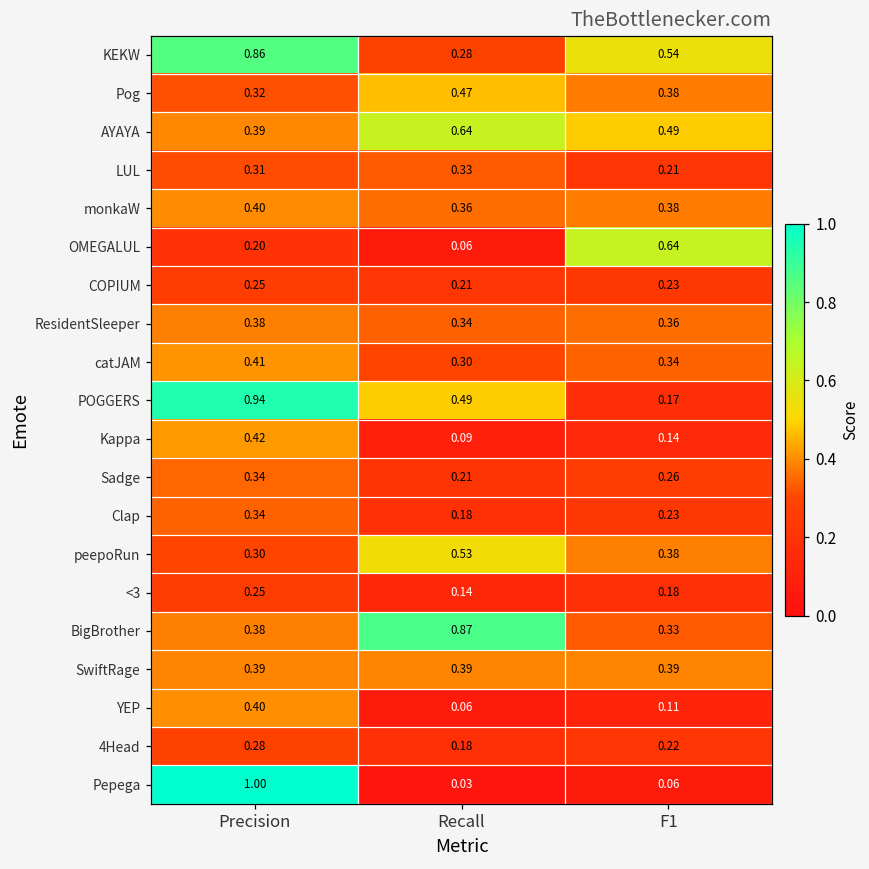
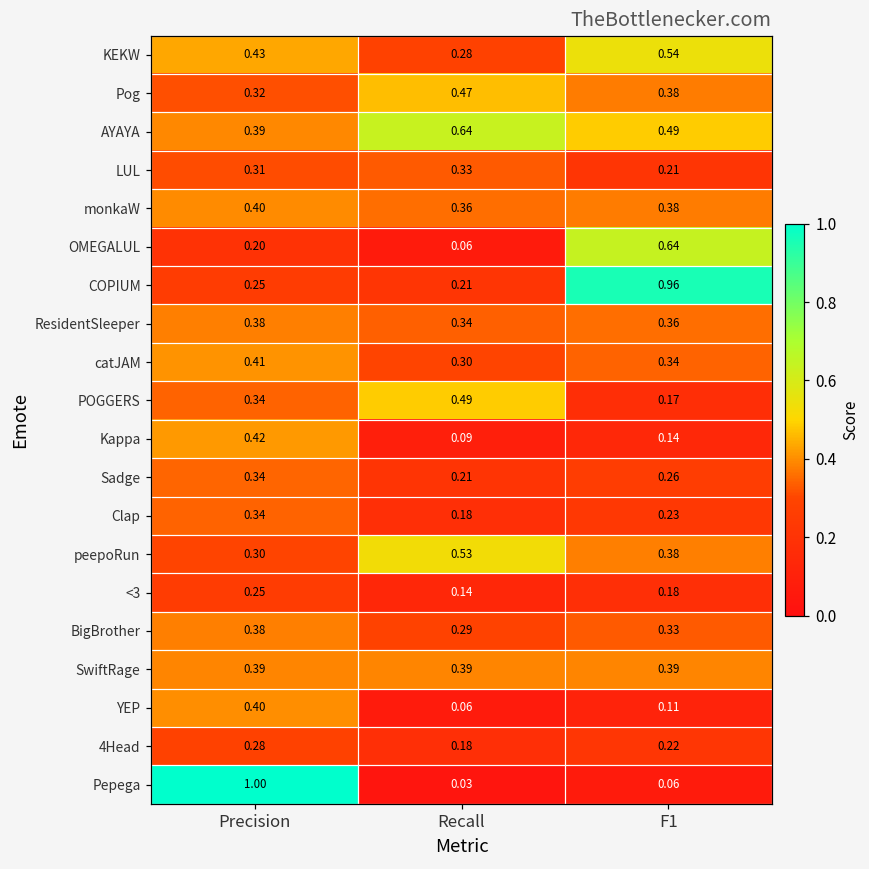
  {
    "KEKW": {
-     "Precision": 0.86,
+     "Precision": 0.43,
      "Recall": 0.28,
      "F1": 0.54
    },
    "Pog": {
      "Precision": 0.32,
      "Recall": 0.47,
      "F1": 0.38
    },
    "AYAYA": {
      "Precision": 0.39,
      "Recall": 0.64,
      "F1": 0.49
    },
    "LUL": {
      "Precision": 0.31,
      "Recall": 0.33,
      "F1": 0.21
    },
    "monkaW": {
      "Precision": 0.40,
      "Recall": 0.36,
      "F1": 0.38
    },
    "OMEGALUL": {
      "Precision": 0.20,
      "Recall": 0.06,
      "F1": 0.64
    },
    "COPIUM": {
      "Precision": 0.25,
      "Recall": 0.21,
-     "F1": 0.23
+     "F1": 0.96
    },
    "ResidentSleeper": {
      "Precision": 0.38,
      "Recall": 0.34,
      "F1": 0.36
    },
    "catJAM": {
      "Precision": 0.41,
      "Recall": 0.30,
      "F1": 0.34
    },
    "POGGERS": {
-     "Precision": 0.94,
+     "Precision": 0.34,
      "Recall": 0.49,
      "F1": 0.17
    },
    "Kappa": {
      "Precision": 0.42,
      "Recall": 0.09,
      "F1": 0.14
    },
    "Sadge": {
      "Precision": 0.34,
      "Recall": 0.21,
      "F1": 0.26
    },
    "Clap": {
      "Precision": 0.34,
      "Recall": 0.18,
      "F1": 0.23
    },
    "peepoRun": {
      "Precision": 0.30,
      "Recall": 0.53,
      "F1": 0.38
    },
    "<3": {
      "Precision": 0.25,
      "Recall": 0.14,
      "F1": 0.18
    },
    "BigBrother": {
      "Precision": 0.38,
-     "Recall": 0.87,
+     "Recall": 0.29,
      "F1": 0.33
    },
    "SwiftRage": {
      "Precision": 0.39,
      "Recall": 0.39,
      "F1": 0.39
    },
    "YEP": {
      "Precision": 0.40,
      "Recall": 0.06,
      "F1": 0.11
    },
    "4Head": {
      "Precision": 0.28,
      "Recall": 0.18,
      "F1": 0.22
    },
    "Pepega": {
      "Precision": 1.00,
      "Recall": 0.03,
      "F1": 0.06
    }
  }
